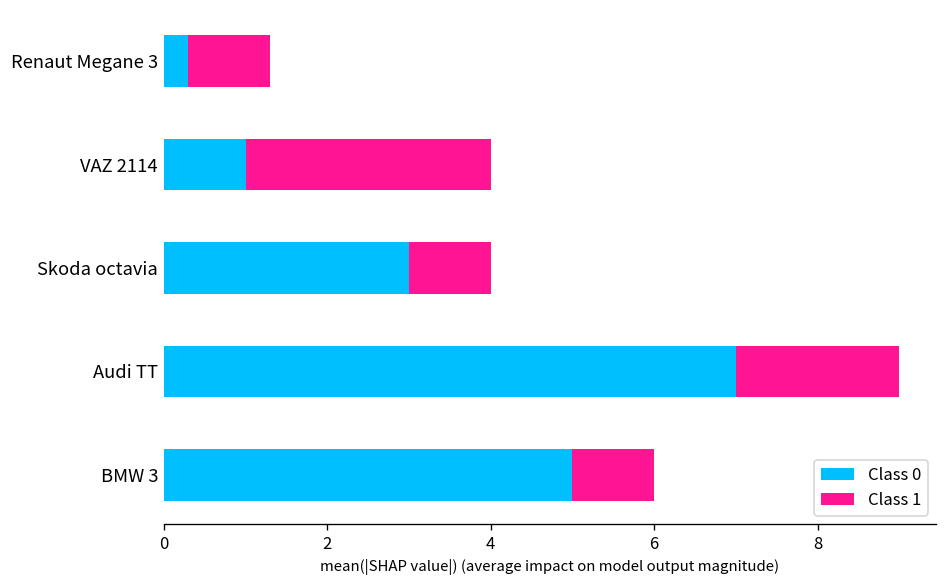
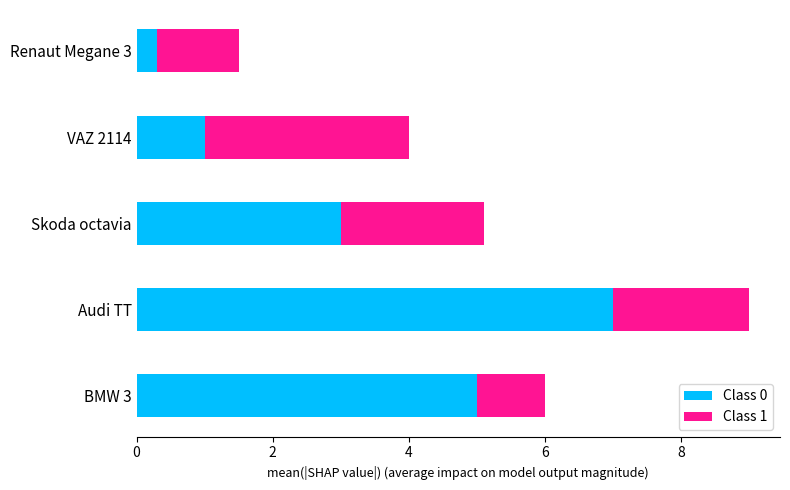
  {
    "Class 0": {
      "Renaut Megane 3": 0.3,
      "VAZ 2114": 1.0,
      "Skoda octavia": 3.0,
      "Audi TT": 7.0,
      "BMW 3": 5.0
    },
    "Class 1": {
-     "Renaut Megane 3": 1.0,
+     "Renaut Megane 3": 1.2,
      "VAZ 2114": 3.0,
-     "Skoda octavia": 1.0,
+     "Skoda octavia": 2.1,
      "Audi TT": 2.0,
      "BMW 3": 1.0
    }
  }
